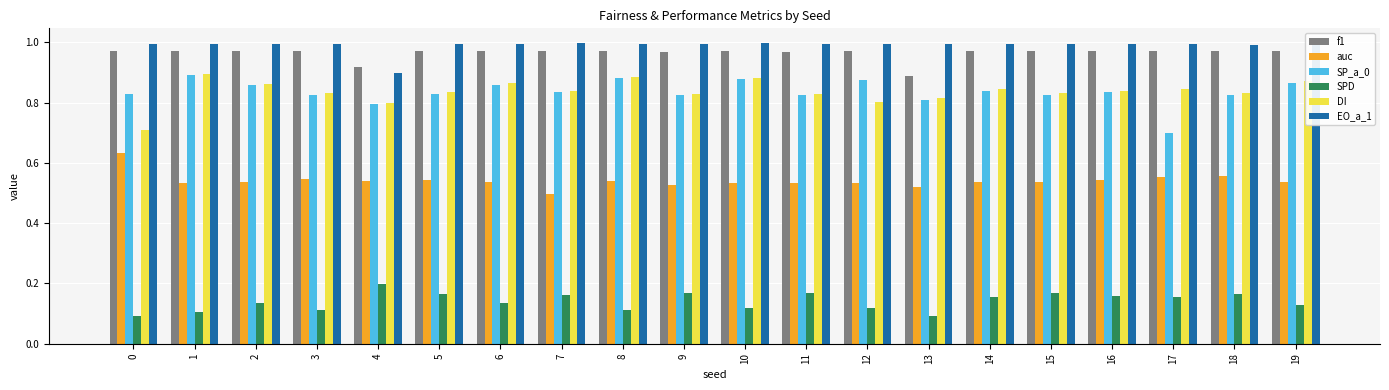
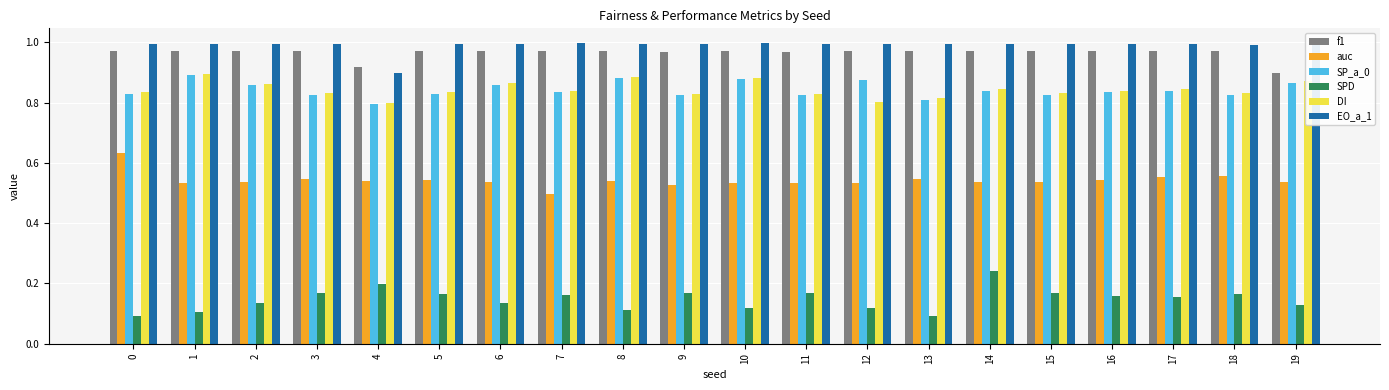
  {
    "f1": {
      "0": 0.97,
      "1": 0.97,
      "2": 0.97,
      "3": 0.97,
      "4": 0.92,
      "5": 0.97,
      "6": 0.97,
      "7": 0.97,
      "8": 0.97,
      "9": 0.97,
      "10": 0.97,
      "11": 0.97,
      "12": 0.97,
-     "13": 0.89,
+     "13": 0.97,
      "14": 0.97,
      "15": 0.97,
      "16": 0.97,
      "17": 0.97,
      "18": 0.97,
-     "19": 0.97
+     "19": 0.90
    },
    "auc": {
      "0": 0.63,
      "1": 0.53,
      "2": 0.54,
      "3": 0.55,
      "4": 0.54,
      "5": 0.55,
      "6": 0.54,
      "7": 0.50,
      "8": 0.54,
      "9": 0.53,
      "10": 0.53,
      "11": 0.53,
      "12": 0.53,
-     "13": 0.52,
+     "13": 0.55,
      "14": 0.54,
      "15": 0.54,
      "16": 0.54,
      "17": 0.55,
      "18": 0.56,
      "19": 0.54
    },
    "SP_a_0": {
      "0": 0.83,
      "1": 0.89,
      "2": 0.86,
      "3": 0.83,
      "4": 0.79,
      "5": 0.83,
      "6": 0.86,
      "7": 0.83,
      "8": 0.88,
      "9": 0.83,
      "10": 0.88,
      "11": 0.82,
      "12": 0.88,
      "13": 0.81,
      "14": 0.84,
      "15": 0.83,
      "16": 0.83,
-     "17": 0.70,
+     "17": 0.84,
      "18": 0.82,
      "19": 0.87
    },
    "SPD": {
      "0": 0.09,
      "1": 0.10,
      "2": 0.14,
-     "3": 0.11,
+     "3": 0.17,
      "4": 0.20,
      "5": 0.16,
      "6": 0.13,
      "7": 0.16,
      "8": 0.11,
      "9": 0.17,
      "10": 0.12,
      "11": 0.17,
      "12": 0.12,
      "13": 0.09,
-     "14": 0.15,
+     "14": 0.24,
      "15": 0.17,
      "16": 0.16,
      "17": 0.16,
      "18": 0.17,
      "19": 0.13
    },
    "DI": {
-     "0": 0.71,
+     "0": 0.83,
      "1": 0.90,
      "2": 0.86,
      "3": 0.83,
      "4": 0.80,
      "5": 0.83,
      "6": 0.86,
      "7": 0.84,
      "8": 0.89,
      "9": 0.83,
      "10": 0.88,
      "11": 0.83,
      "12": 0.80,
      "13": 0.81,
      "14": 0.84,
      "15": 0.83,
      "16": 0.84,
      "17": 0.84,
      "18": 0.83
    },
    "EO_a_1": {
      "0": 0.99,
      "1": 1.00,
      "2": 1.00,
      "3": 1.00,
      "4": 0.90,
      "5": 1.00,
      "6": 1.00,
      "7": 1.00,
      "8": 1.00,
      "9": 1.00,
      "10": 1.00,
      "11": 0.99,
      "12": 0.99,
      "13": 0.99,
      "14": 1.00,
      "15": 1.00,
      "16": 1.00,
      "17": 1.00,
      "18": 0.99
    }
  }
